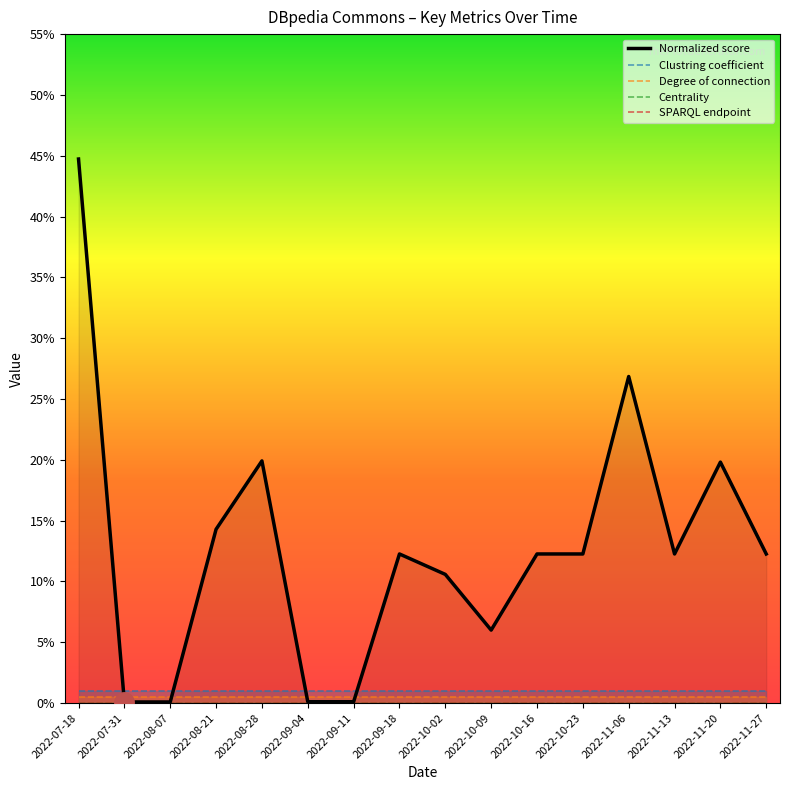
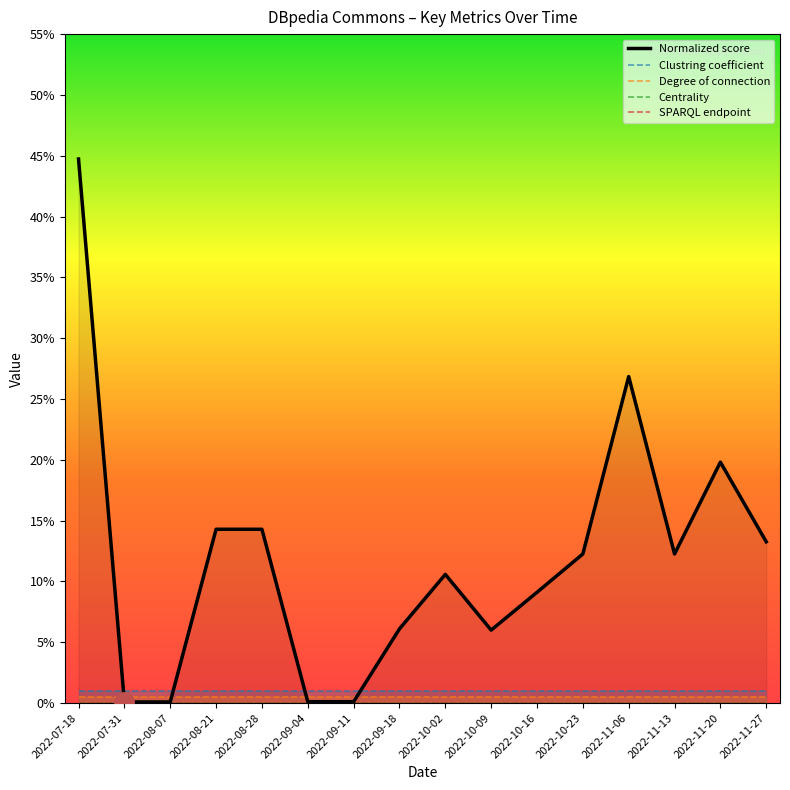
  {
    "Normalized score": {
      "2022-07-18": "44.7%",
      "2022-08-21": "14.3%",
-     "2022-08-28": "19.9%",
-     "2022-09-18": "12.3%",
+     "2022-08-28": "14.3%",
+     "2022-09-18": "6.1%",
      "2022-10-02": "10.6%",
      "2022-10-09": "6.0%",
-     "2022-10-16": "12.3%",
+     "2022-10-16": "9.1%",
      "2022-10-23": "12.3%",
      "2022-11-06": "26.9%",
      "2022-11-13": "12.3%",
      "2022-11-20": "19.8%",
-     "2022-11-27": "12.3%"
+     "2022-11-27": "13.3%"
    },
    "Clustring coefficient": {
      "2022-07-18": "1.0%",
      "2022-07-31": "1.0%",
      "2022-08-07": "1.0%",
      "2022-08-21": "1.0%",
      "2022-08-28": "1.0%",
      "2022-09-04": "1.0%",
      "2022-09-11": "1.0%",
      "2022-09-18": "1.0%",
      "2022-10-02": "1.0%",
      "2022-10-09": "1.0%",
      "2022-10-16": "1.0%",
      "2022-10-23": "1.0%",
      "2022-11-06": "1.0%",
      "2022-11-13": "1.0%",
      "2022-11-20": "1.0%",
      "2022-11-27": "1.0%"
    },
    "Degree of connection": {
      "2022-07-18": "0.5%",
      "2022-07-31": "0.5%",
      "2022-08-07": "0.5%",
      "2022-08-21": "0.5%",
      "2022-08-28": "0.5%",
      "2022-09-04": "0.5%",
      "2022-09-11": "0.5%",
      "2022-09-18": "0.5%",
      "2022-10-02": "0.5%",
      "2022-10-09": "0.5%",
      "2022-10-16": "0.5%",
      "2022-10-23": "0.5%",
      "2022-11-06": "0.5%",
      "2022-11-13": "0.5%",
      "2022-11-20": "0.5%",
      "2022-11-27": "0.5%"
    }
  }
